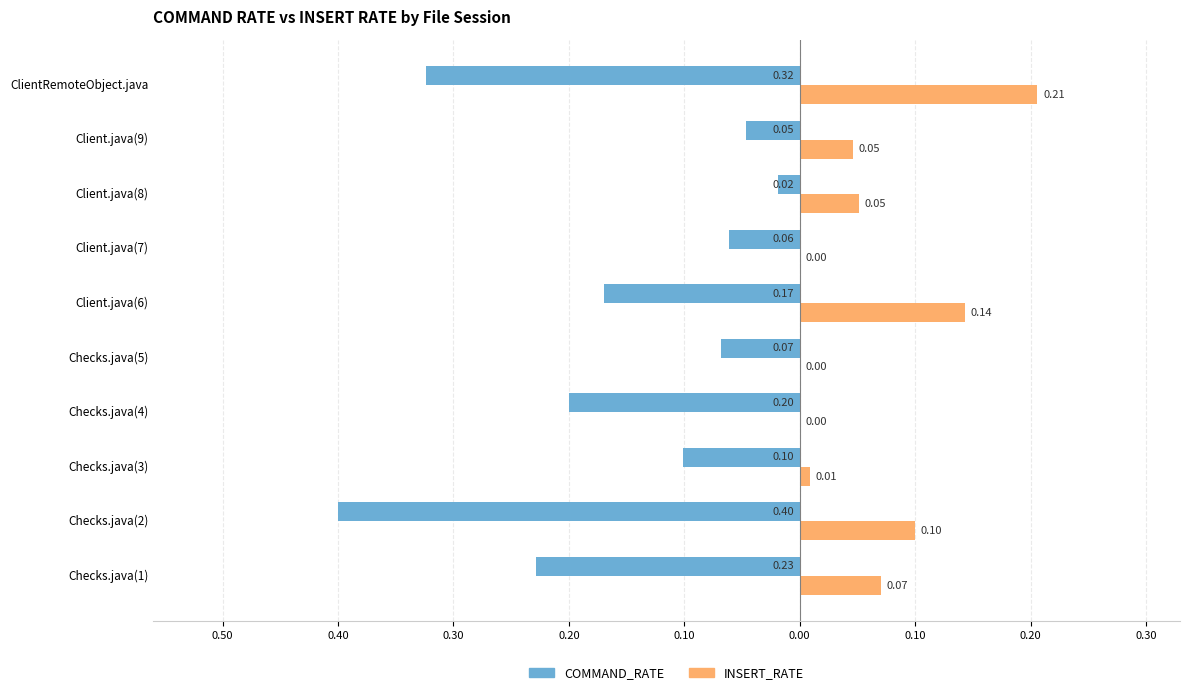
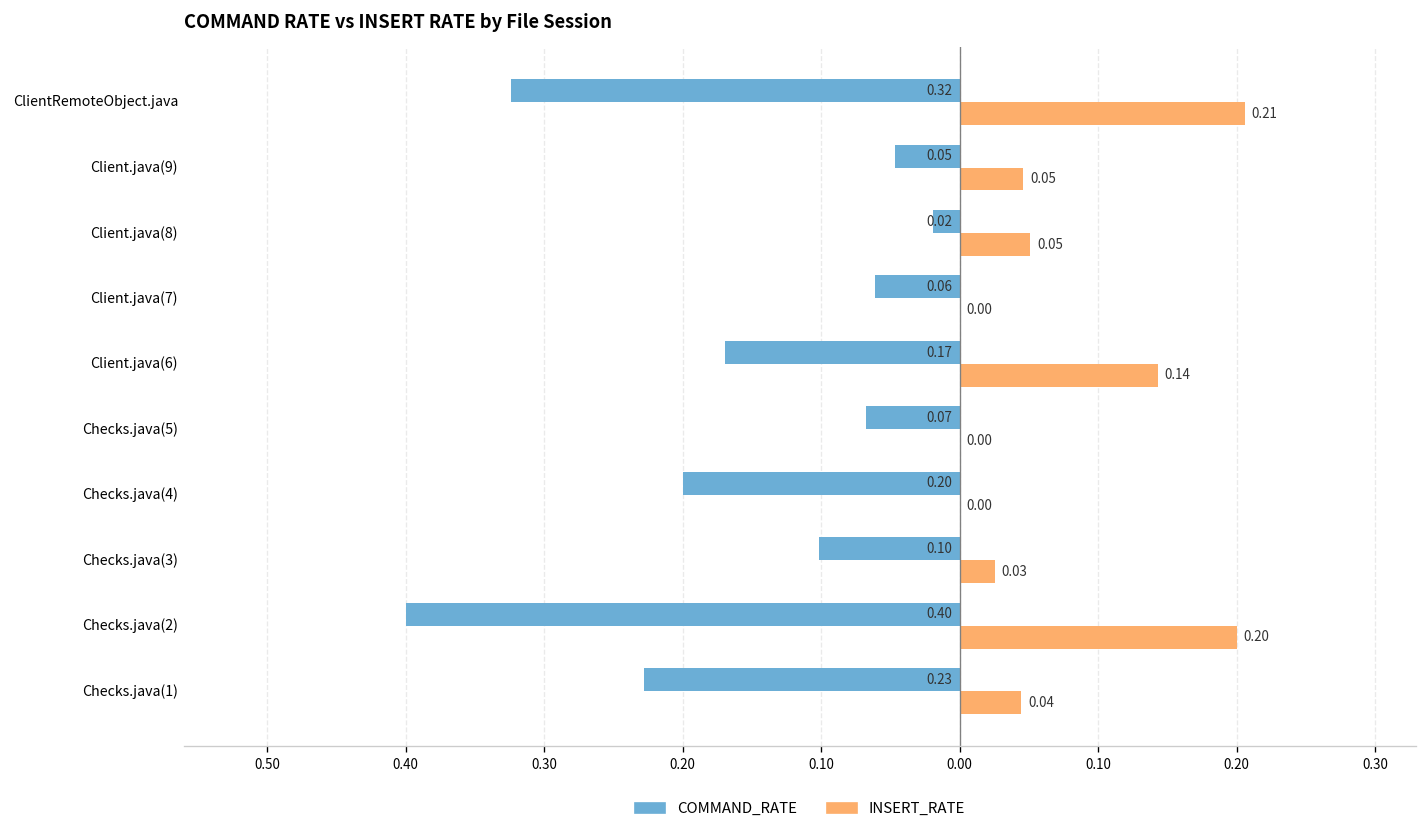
  {
    "INSERT_RATE": {
      "ClientRemoteObject.java": 0.21,
      "Client.java(9)": 0.05,
      "Client.java(8)": 0.05,
      "Client.java(7)": 0.00,
      "Client.java(6)": 0.14,
      "Checks.java(5)": 0.00,
      "Checks.java(4)": 0.00,
-     "Checks.java(3)": 0.01,
-     "Checks.java(2)": 0.10,
-     "Checks.java(1)": 0.07
+     "Checks.java(3)": 0.03,
+     "Checks.java(2)": 0.20,
+     "Checks.java(1)": 0.04
    }
  }
